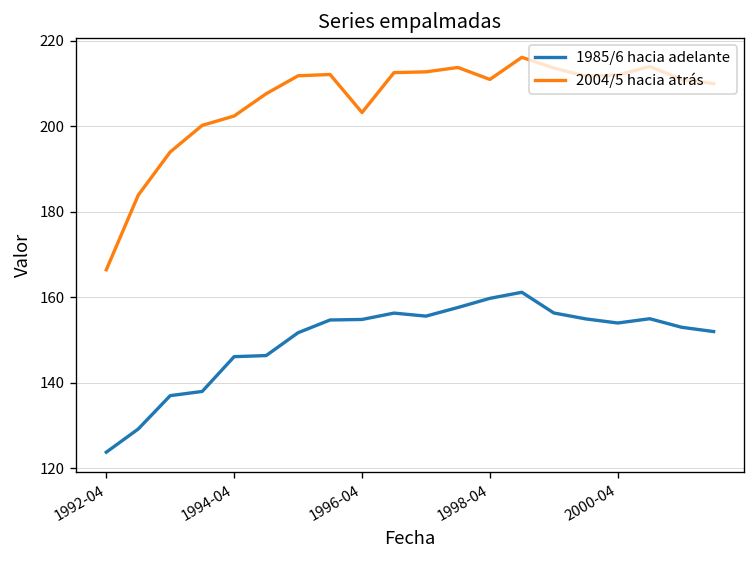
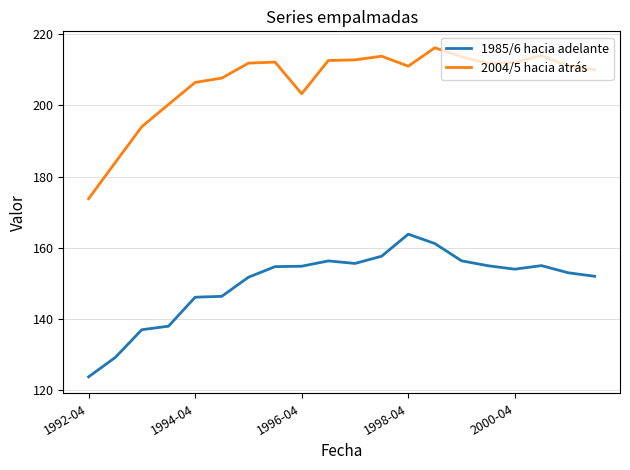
  {
    "1985/6 hacia adelante": {
      "1992-04": 124,
      "1994-04": 146,
      "1996-04": 155,
-     "1998-04": 160,
+     "1998-04": 164,
      "2000-04": 154
    },
    "2004/5 hacia atrás": {
-     "1992-04": 166,
-     "1994-04": 202,
+     "1992-04": 174,
+     "1994-04": 206,
      "1996-04": 203,
      "1998-04": 211
    }
  }
